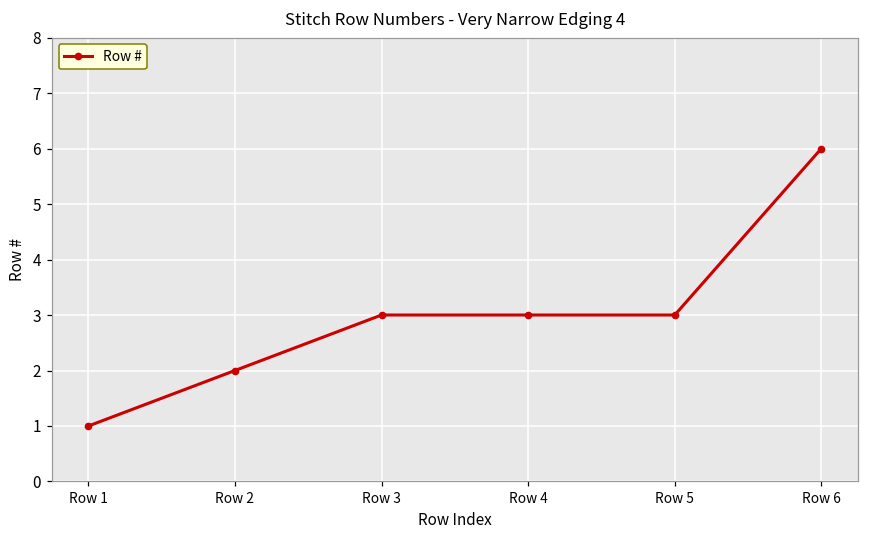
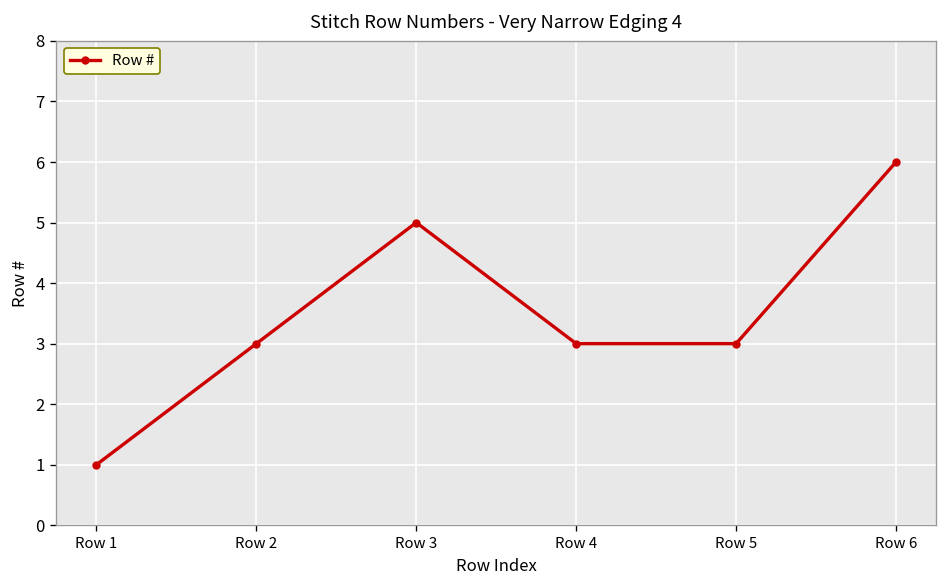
  {
    "Row 1": 1,
-   "Row 2": 2,
-   "Row 3": 3,
+   "Row 2": 3,
+   "Row 3": 5,
    "Row 4": 3,
    "Row 5": 3,
    "Row 6": 6
  }
